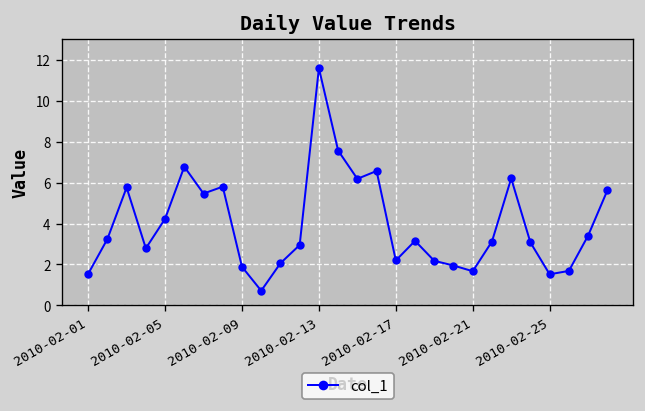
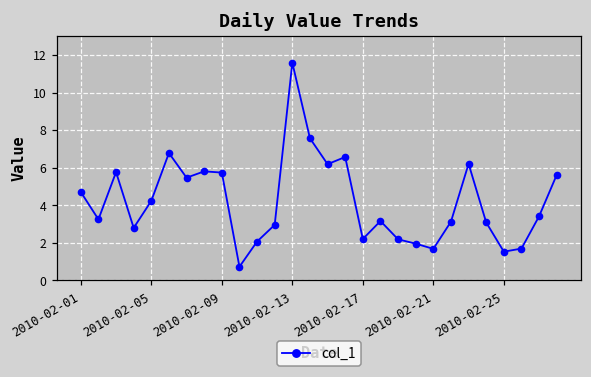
  {
-   "2010-02-01": 1.5,
+   "2010-02-01": 4.7,
    "2010-02-05": 4.2,
-   "2010-02-09": 1.9,
+   "2010-02-09": 5.7,
    "2010-02-13": 11.6,
    "2010-02-17": 2.2,
    "2010-02-21": 1.7,
    "2010-02-25": 1.5
  }
